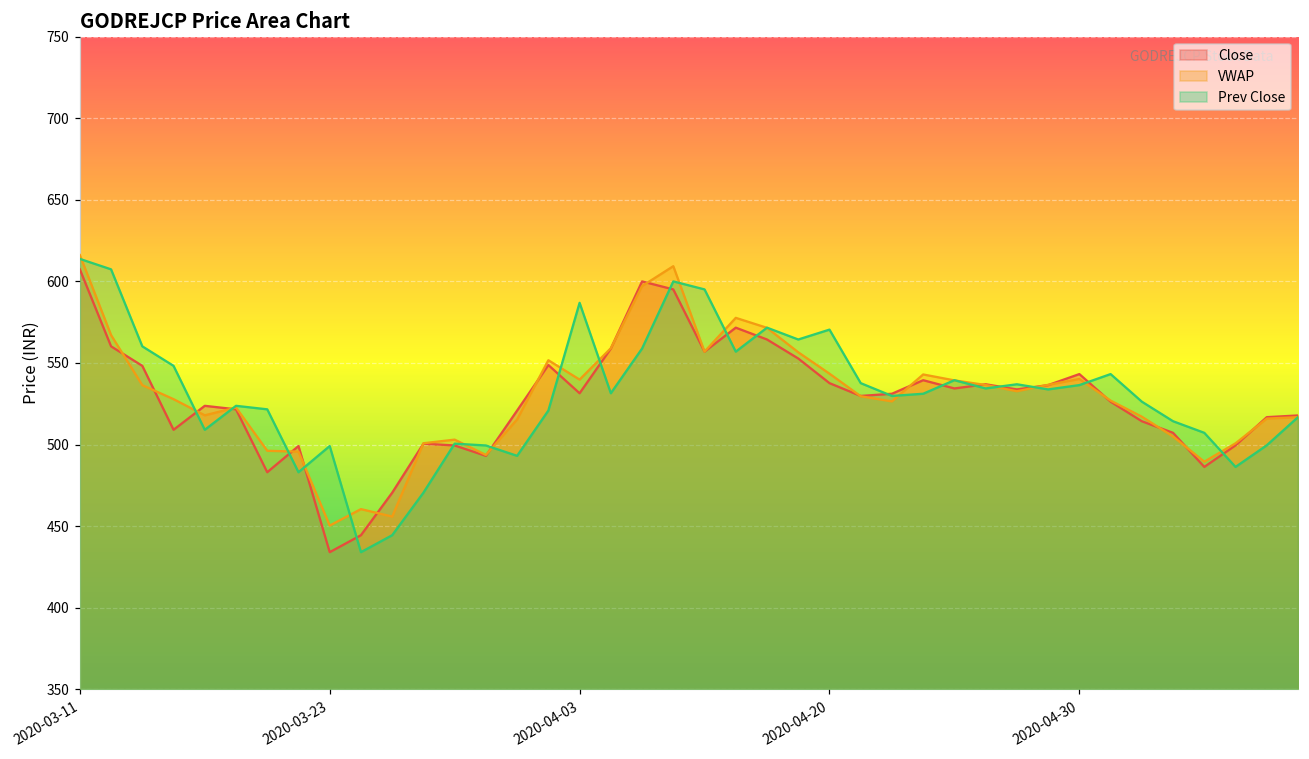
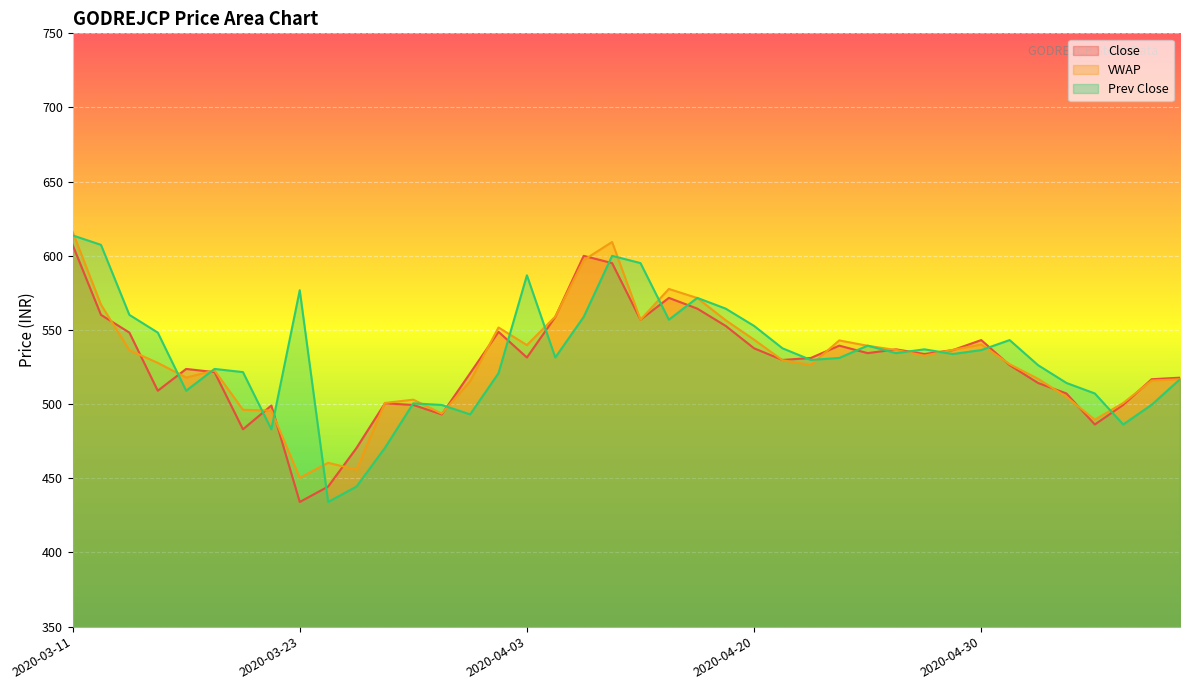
  {
    "Prev Close": {
      "2020-03-11": 614,
-     "2020-03-23": 499,
+     "2020-03-23": 577,
      "2020-04-03": 587,
-     "2020-04-20": 570,
+     "2020-04-20": 553,
      "2020-04-30": 536
    }
  }
